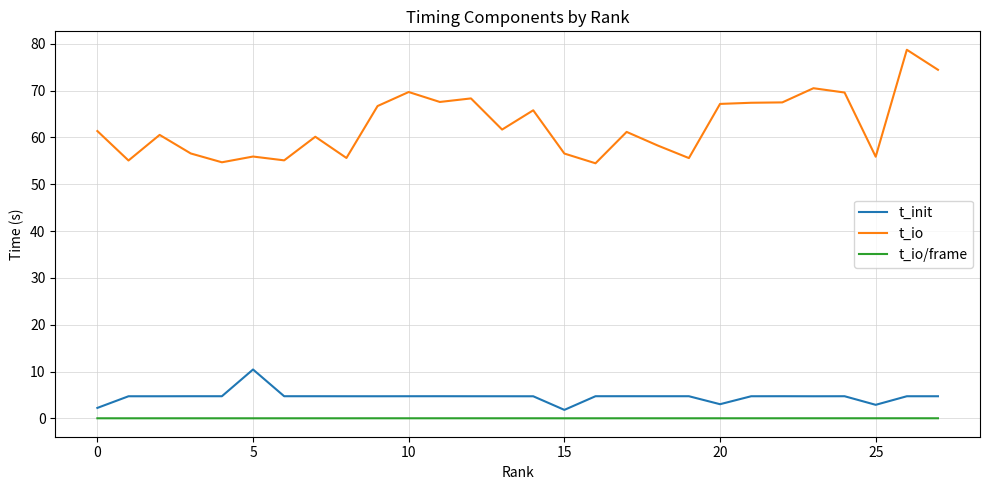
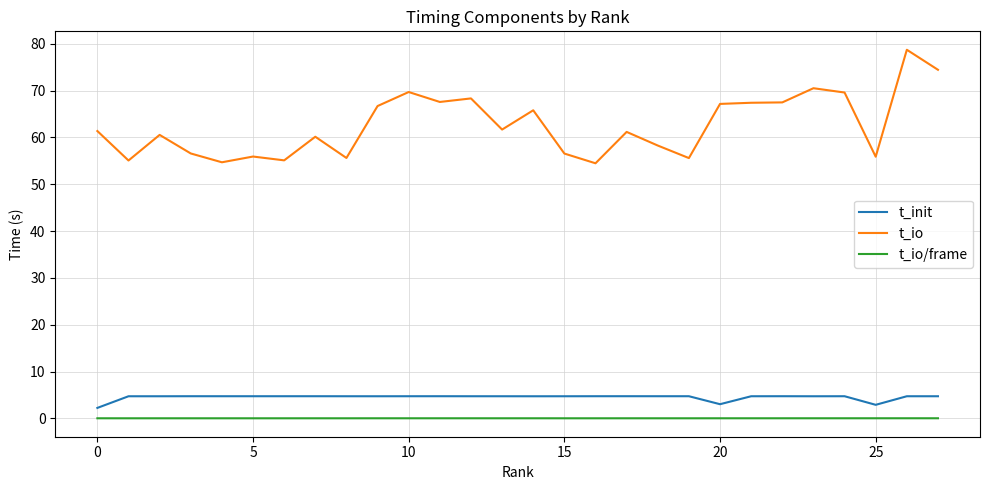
  {
    "t_init": {
      "0": 2,
-     "5": 10,
+     "5": 5,
      "10": 5,
-     "15": 2,
+     "15": 5,
      "20": 3,
      "25": 3
    },
    "t_io": {
      "0": 61,
      "5": 56,
      "10": 70,
      "15": 57,
      "20": 67,
      "25": 56
    },
    "t_io/frame": {
      "0": 0,
      "5": 0,
      "10": 0,
      "15": 0,
      "20": 0,
      "25": 0
    }
  }
